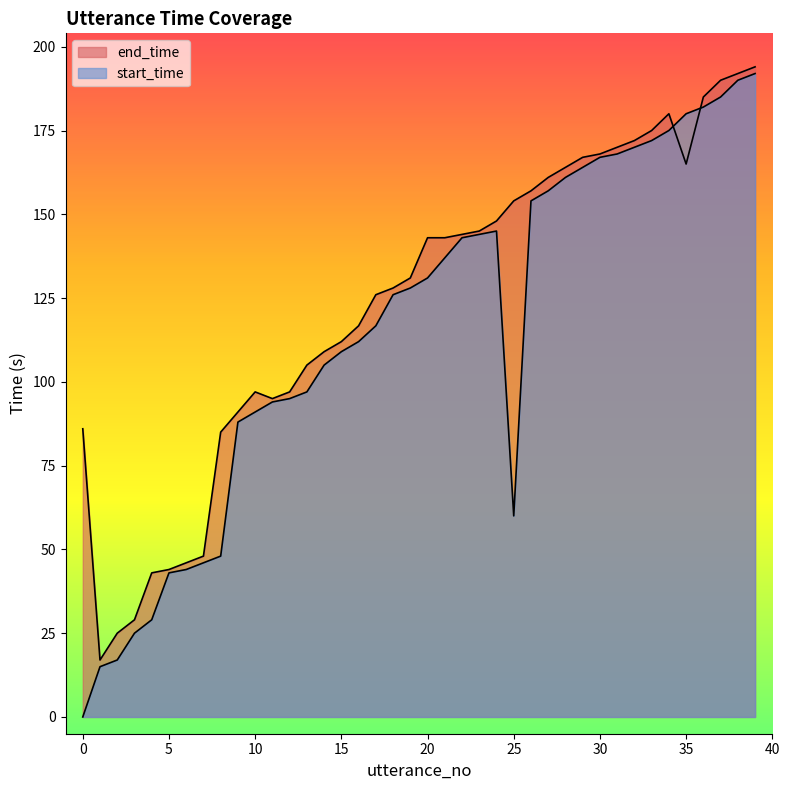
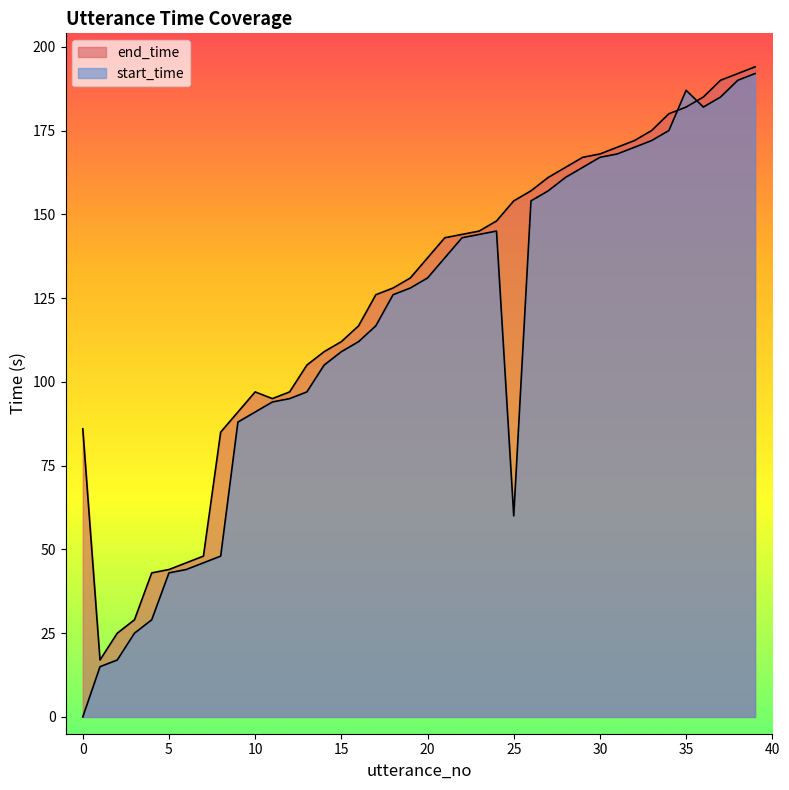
  {
    "end_time": {
      "0": 86,
      "5": 44,
      "10": 97,
      "15": 112,
-     "20": 143,
+     "20": 137,
      "25": 154,
      "30": 168,
-     "35": 165
+     "35": 182
    },
    "start_time": {
      "0": 0,
      "5": 43,
      "10": 91,
      "15": 109,
      "20": 131,
      "25": 60,
      "30": 167,
-     "35": 180
+     "35": 187
    }
  }
